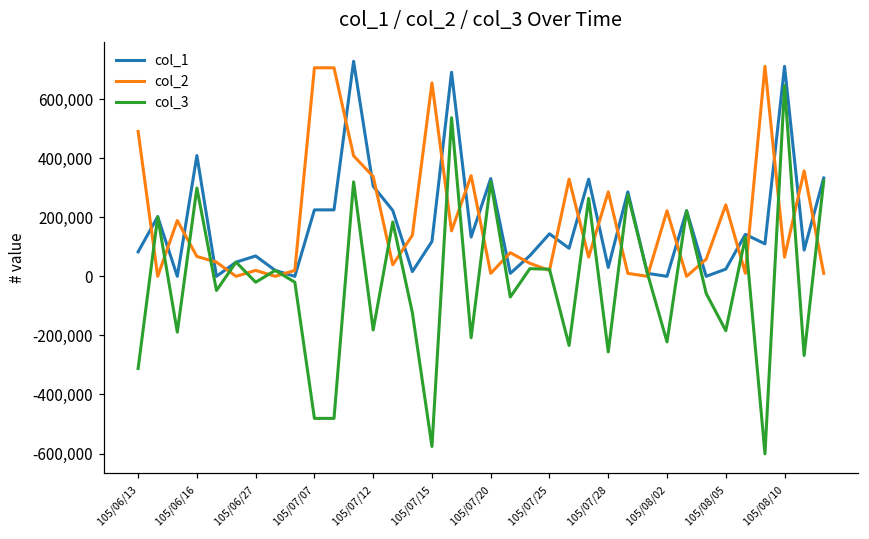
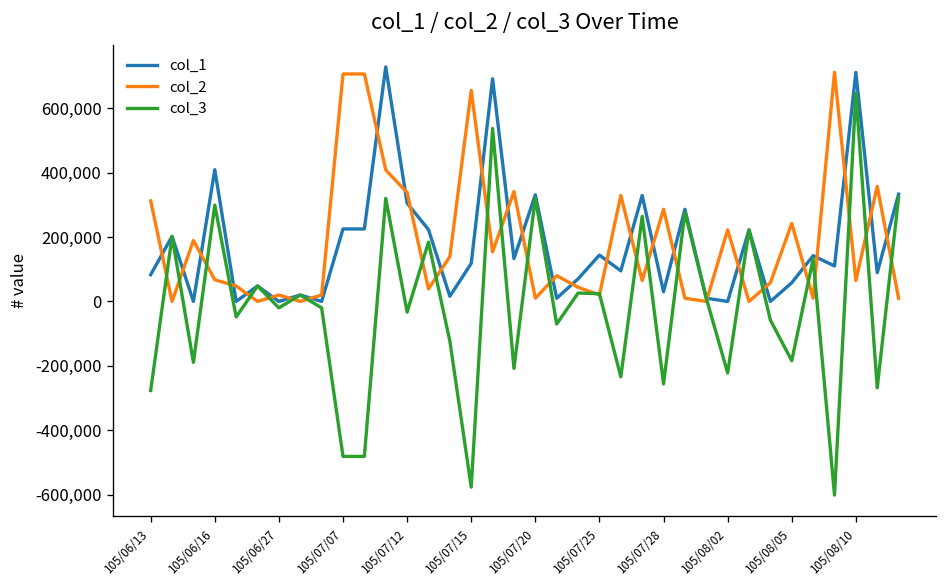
  {
    "col_1": {
      "105/06/13": "80,000",
      "105/06/16": "410,000",
-     "105/06/27": "70,000",
+     "105/06/27": "0",
      "105/07/07": "230,000",
      "105/07/12": "310,000",
      "105/07/15": "120,000",
      "105/07/20": "330,000",
      "105/07/25": "140,000",
      "105/07/28": "30,000",
      "105/08/02": "0",
-     "105/08/05": "20,000",
+     "105/08/05": "60,000",
      "105/08/10": "710,000"
    },
    "col_2": {
-     "105/06/13": "490,000",
+     "105/06/13": "310,000",
      "105/06/16": "70,000",
      "105/06/27": "20,000",
      "105/07/07": "710,000",
      "105/07/12": "340,000",
      "105/07/15": "660,000",
      "105/07/20": "10,000",
      "105/07/28": "290,000",
      "105/08/02": "220,000",
      "105/08/05": "240,000",
      "105/08/10": "70,000"
    },
    "col_3": {
-     "105/06/13": "-310,000",
+     "105/06/13": "-280,000",
      "105/06/16": "300,000",
      "105/06/27": "-20,000",
      "105/07/07": "-480,000",
-     "105/07/12": "-180,000",
+     "105/07/12": "-30,000",
      "105/07/15": "-580,000",
      "105/07/20": "320,000",
      "105/07/28": "-260,000",
      "105/08/02": "-220,000",
      "105/08/05": "-180,000",
      "105/08/10": "650,000"
    }
  }
